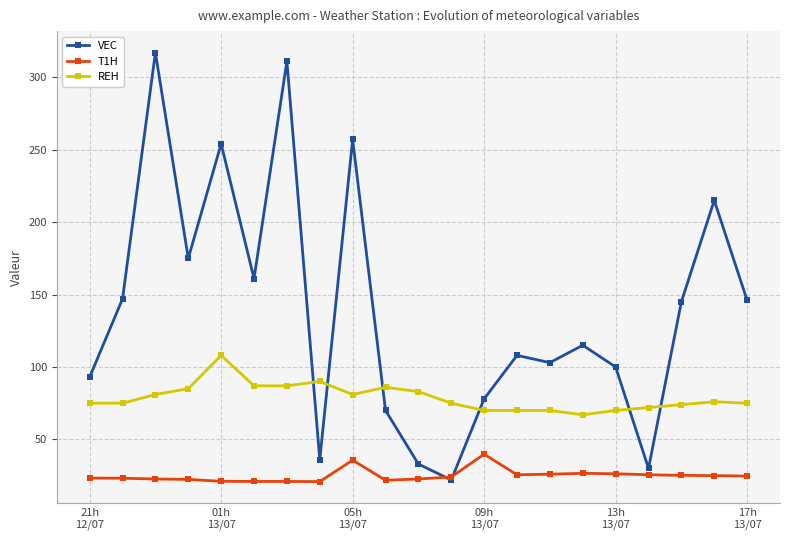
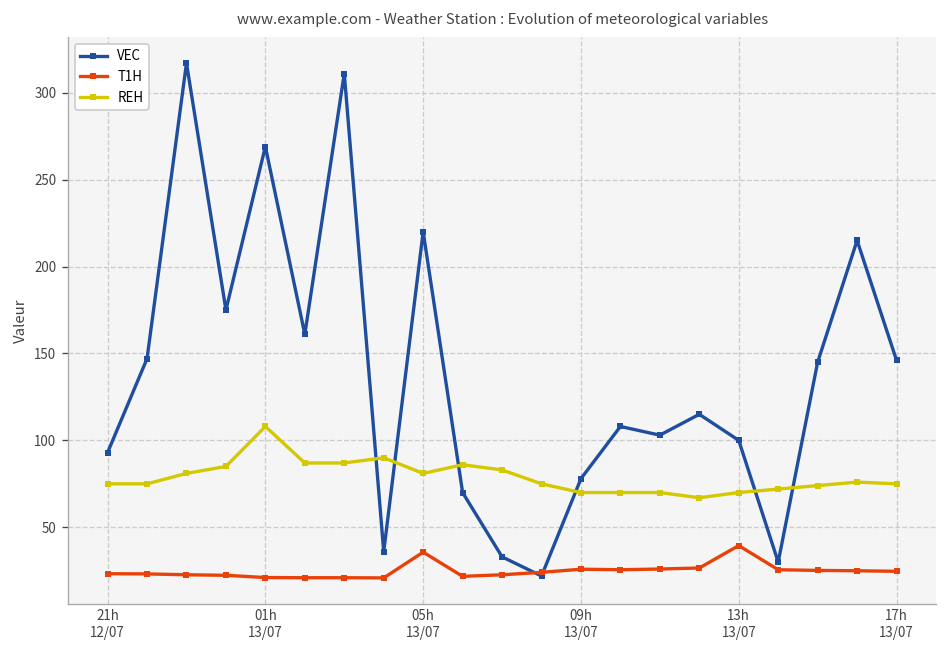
  {
    "VEC": {
      "21h 12/07": 93,
-     "01h 13/07": 254,
-     "05h 13/07": 257,
+     "01h 13/07": 269,
+     "05h 13/07": 220,
      "09h 13/07": 78,
      "13h 13/07": 100,
      "17h 13/07": 146
    },
    "T1H": {
      "21h 12/07": 23,
      "01h 13/07": 21,
      "05h 13/07": 36,
-     "09h 13/07": 40,
-     "13h 13/07": 26,
+     "09h 13/07": 26,
+     "13h 13/07": 40,
      "17h 13/07": 25
    },
    "REH": {
      "21h 12/07": 75,
      "01h 13/07": 108,
      "05h 13/07": 81,
      "09h 13/07": 70,
      "13h 13/07": 70,
      "17h 13/07": 75
    }
  }
